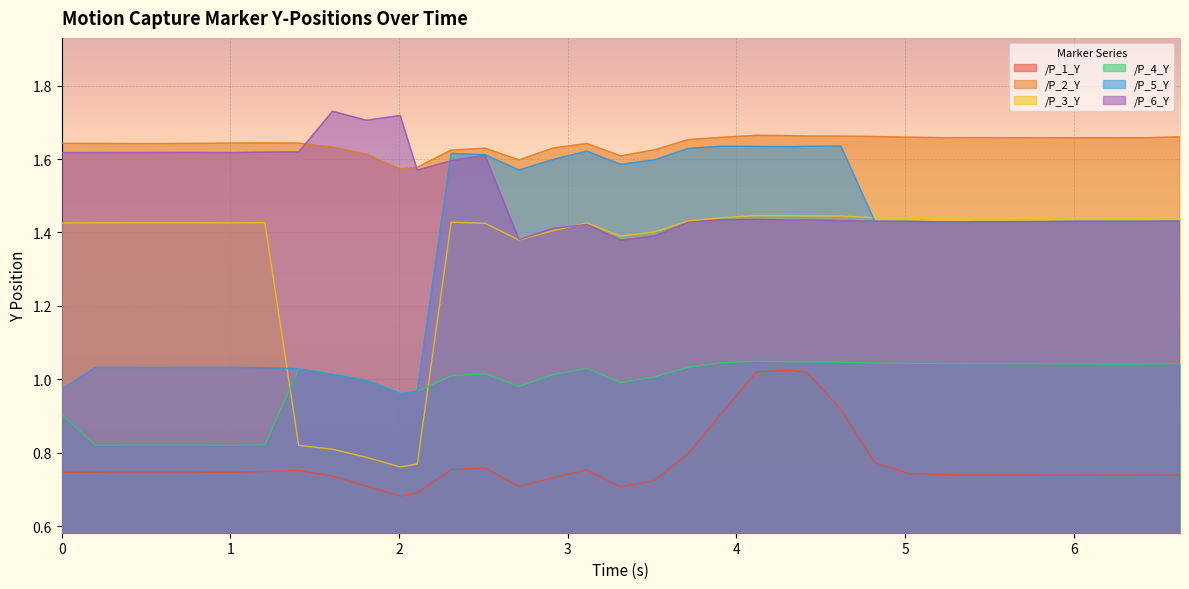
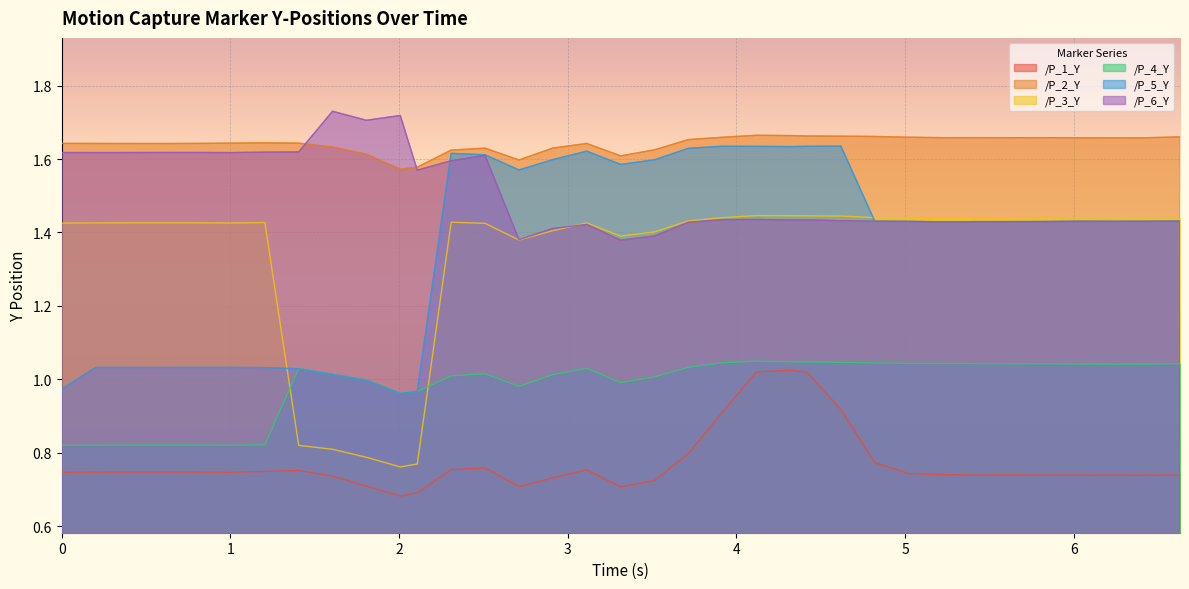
  {
    "/P_3_Y": {
      "0": 1.43
    },
    "/P_4_Y": {
-     "0": 0.90
+     "0": 0.82
    },
    "/P_5_Y": {
      "0": 0.97
    },
    "/P_6_Y": {
      "0": 1.62
    }
  }
